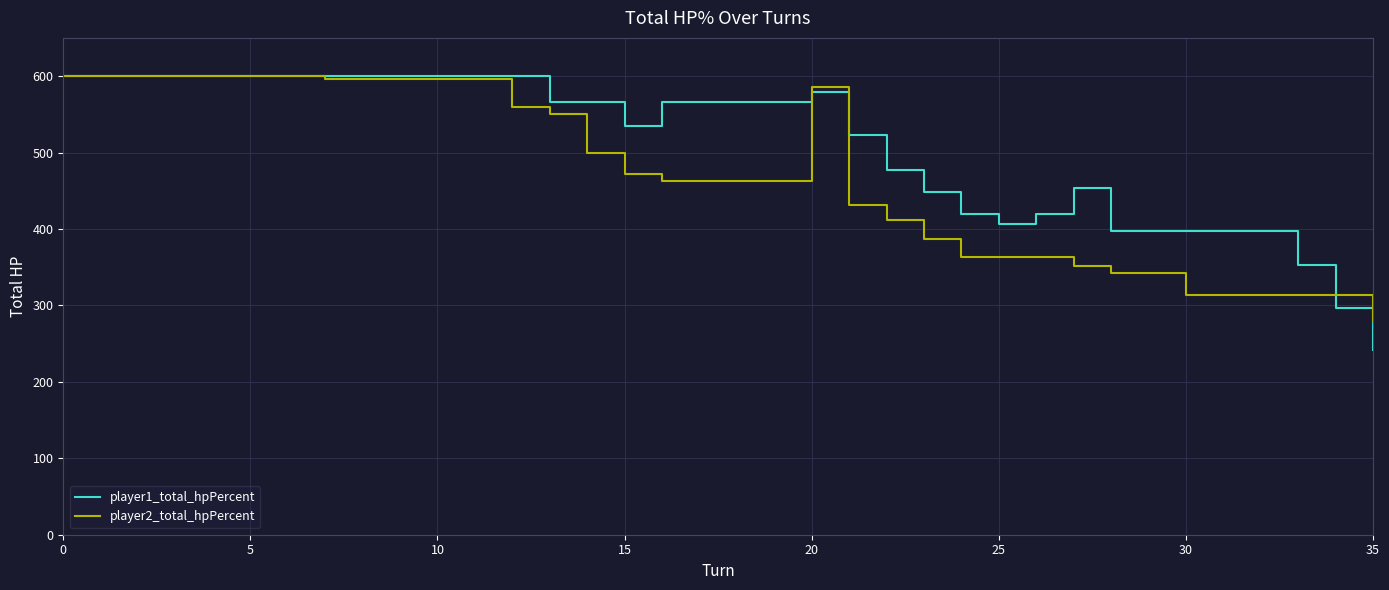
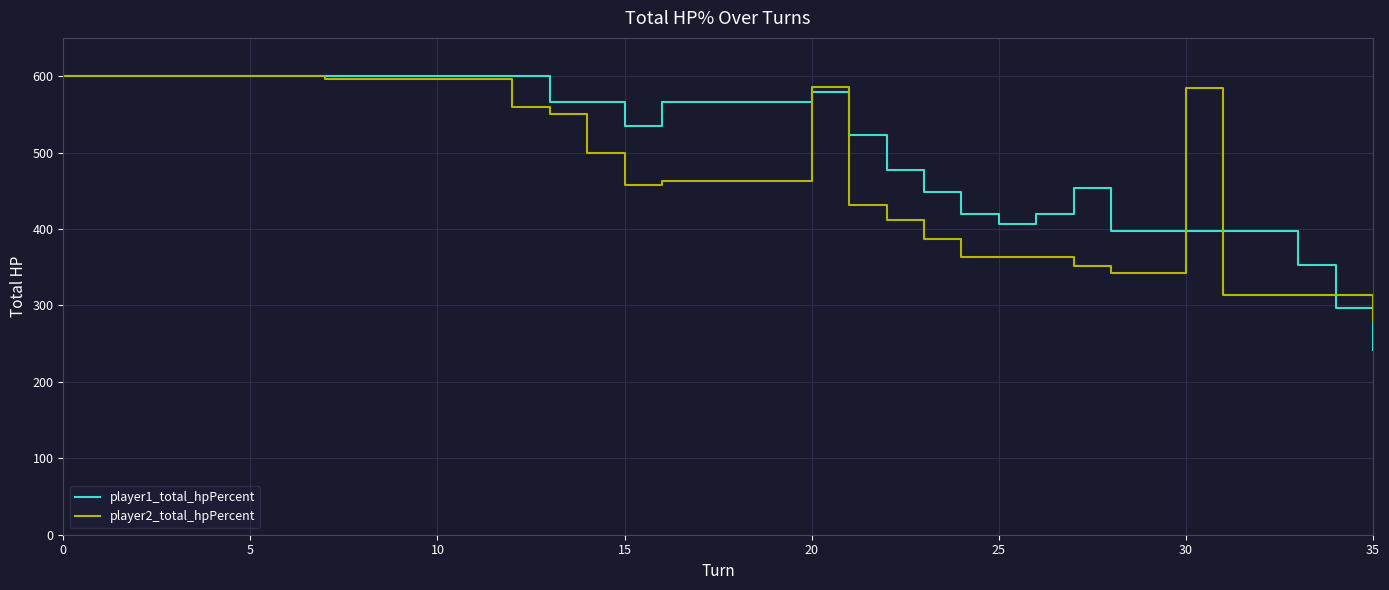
  {
    "player1_total_hpPercent": {
      "10": 600,
      "15": 540,
      "20": 580,
      "25": 410,
      "30": 400,
      "35": 240
    },
    "player2_total_hpPercent": {
      "10": 600,
-     "15": 470,
+     "15": 460,
      "20": 590,
      "25": 360,
-     "30": 310,
+     "30": 580,
      "35": 280
    }
  }
